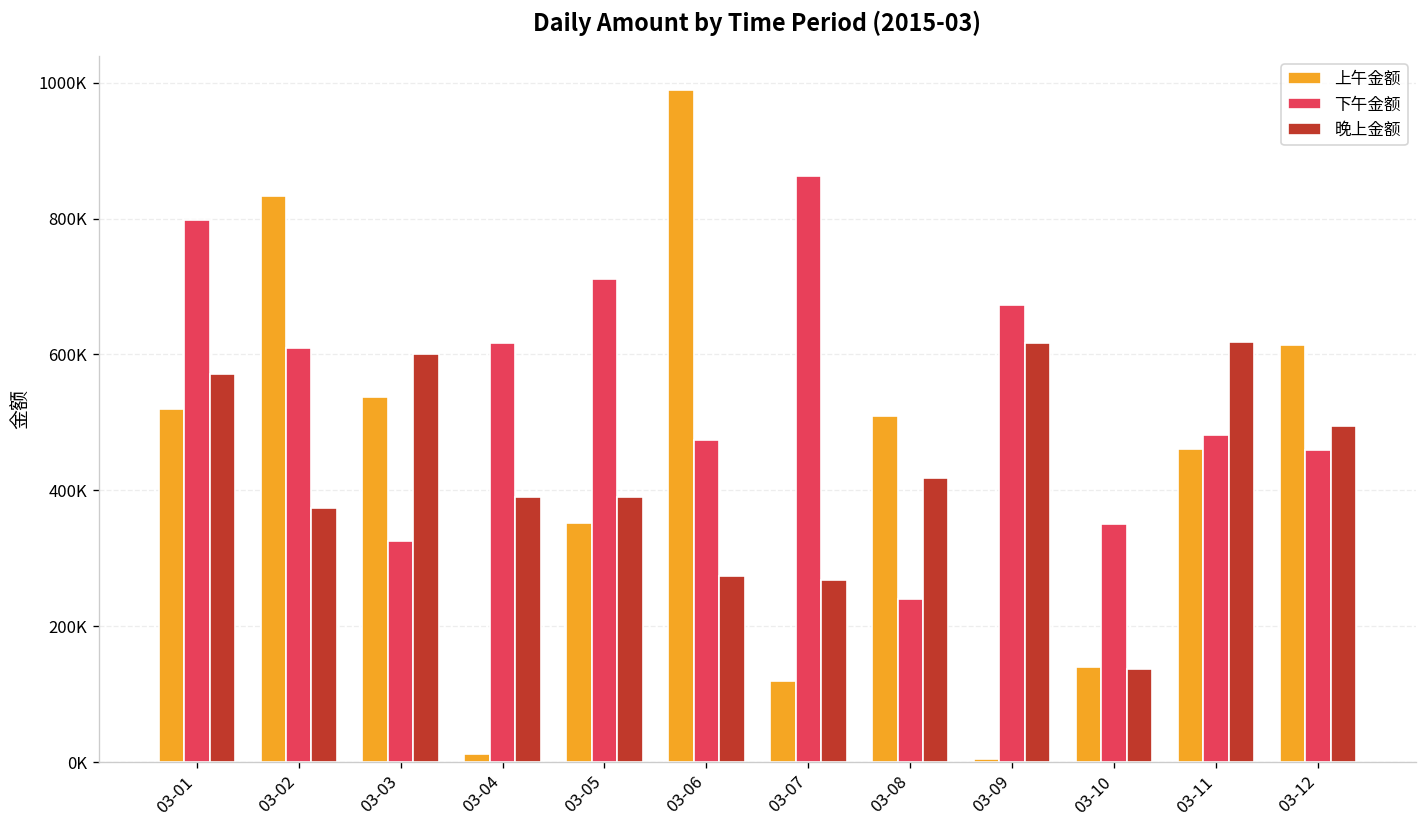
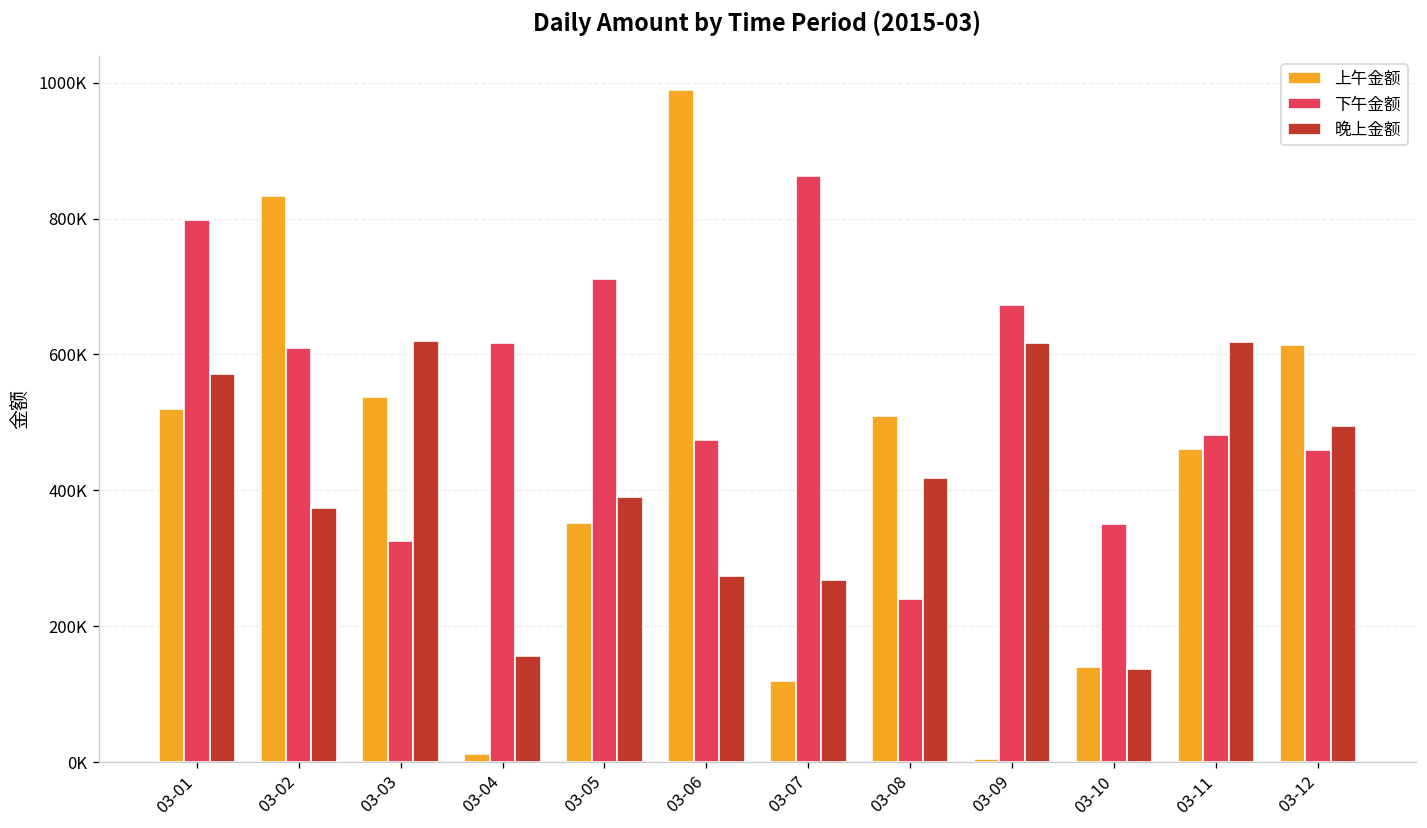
  {
    "上午金额": {
      "03-01": 520000,
      "03-02": 830000,
      "03-03": 540000,
      "03-04": 10000,
      "03-05": 350000,
      "03-06": 990000,
      "03-07": 120000,
      "03-08": 510000,
      "03-09": 10000,
      "03-10": 140000,
      "03-11": 460000,
      "03-12": 610000
    },
    "下午金额": {
      "03-01": 800000,
      "03-02": 610000,
      "03-03": 330000,
      "03-04": 620000,
      "03-05": 710000,
      "03-06": 470000,
      "03-07": 860000,
      "03-08": 240000,
      "03-09": 670000,
      "03-10": 350000,
      "03-11": 480000,
      "03-12": 460000
    },
    "晚上金额": {
      "03-01": 570000,
      "03-02": 370000,
-     "03-03": 600000,
-     "03-04": 390000,
+     "03-03": 620000,
+     "03-04": 160000,
      "03-05": 390000,
      "03-06": 270000,
      "03-07": 270000,
      "03-08": 420000,
      "03-09": 620000,
      "03-10": 140000,
      "03-11": 620000,
      "03-12": 490000
    }
  }
